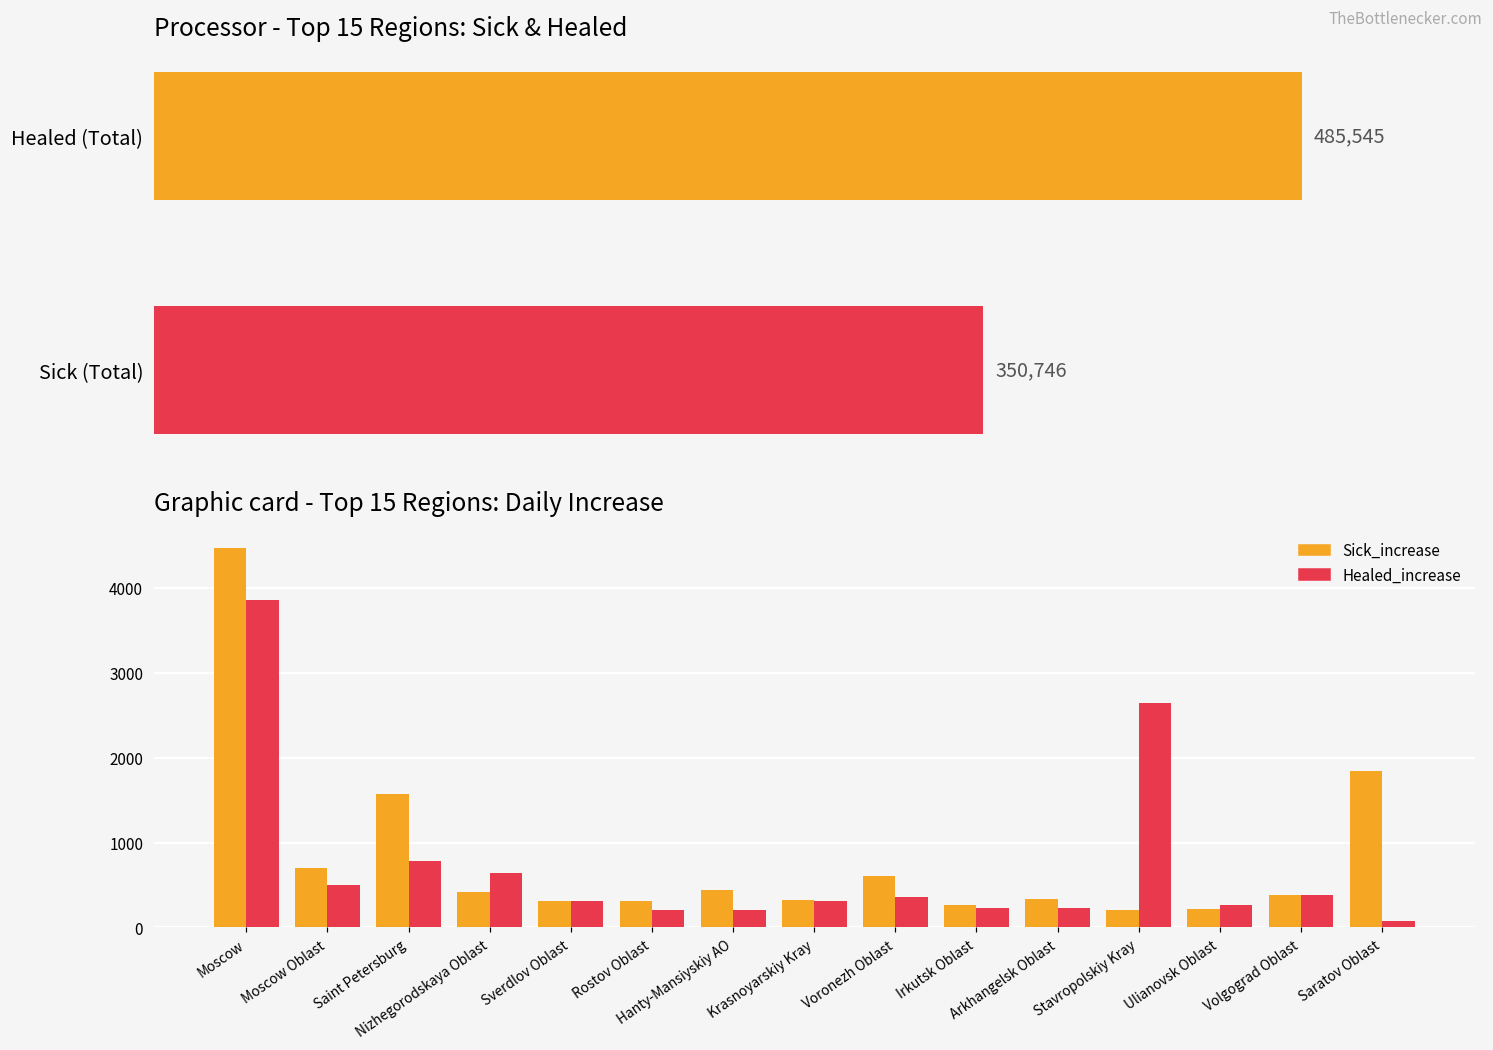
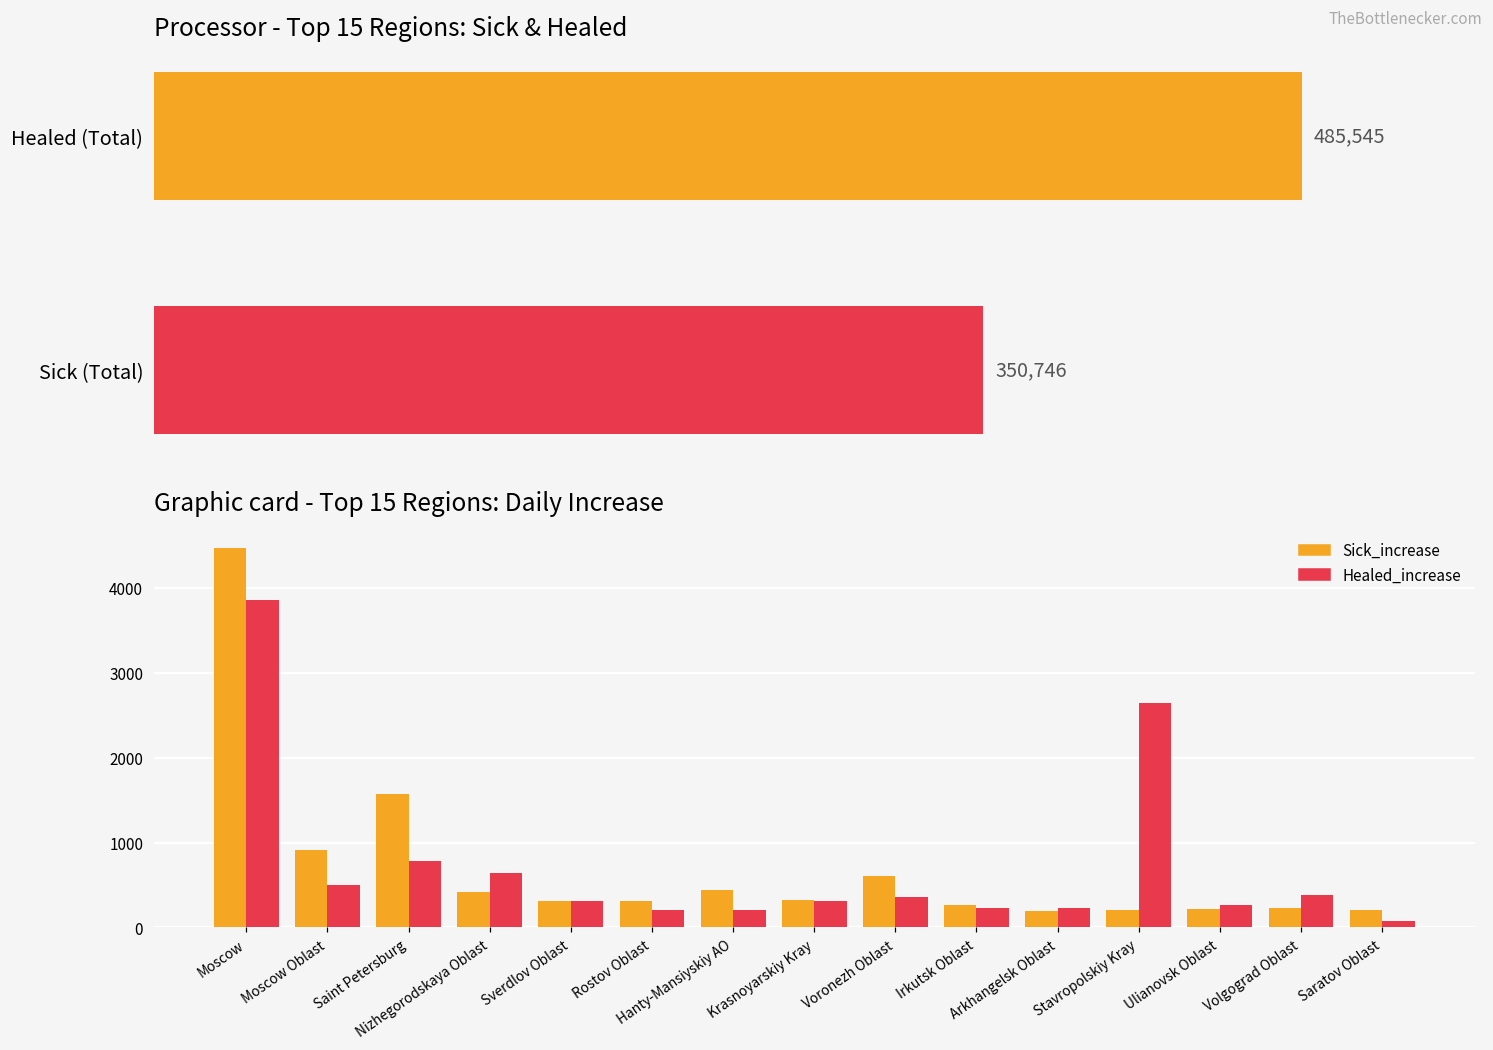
  {
    "Processor - Top 15 Regions: Sick & Healed": {
      "Healed (Total)": "485,545",
      "Sick (Total)": "350,746"
    },
    "Graphic card - Top 15 Regions: Daily Increase": {
      "Sick_increase": {
        "Moscow": "4500",
-       "Moscow Oblast": "700",
+       "Moscow Oblast": "900",
        "Saint Petersburg": "1600",
        "Nizhegorodskaya Oblast": "400",
        "Sverdlov Oblast": "300",
        "Rostov Oblast": "300",
        "Hanty-Mansiyskiy AO": "400",
        "Krasnoyarskiy Kray": "300",
        "Voronezh Oblast": "600",
        "Irkutsk Oblast": "300",
-       "Arkhangelsk Oblast": "300",
+       "Arkhangelsk Oblast": "200",
        "Stavropolskiy Kray": "200",
        "Ulianovsk Oblast": "200",
-       "Volgograd Oblast": "400",
-       "Saratov Oblast": "1800"
+       "Volgograd Oblast": "200",
+       "Saratov Oblast": "200"
      },
      "Healed_increase": {
        "Moscow": "3900",
        "Moscow Oblast": "500",
        "Saint Petersburg": "800",
        "Nizhegorodskaya Oblast": "600",
        "Sverdlov Oblast": "300",
        "Rostov Oblast": "200",
        "Hanty-Mansiyskiy AO": "200",
        "Krasnoyarskiy Kray": "300",
        "Voronezh Oblast": "400",
        "Irkutsk Oblast": "200",
        "Arkhangelsk Oblast": "200",
        "Stavropolskiy Kray": "2600",
        "Ulianovsk Oblast": "300",
        "Volgograd Oblast": "400",
        "Saratov Oblast": "100"
      }
    }
  }
